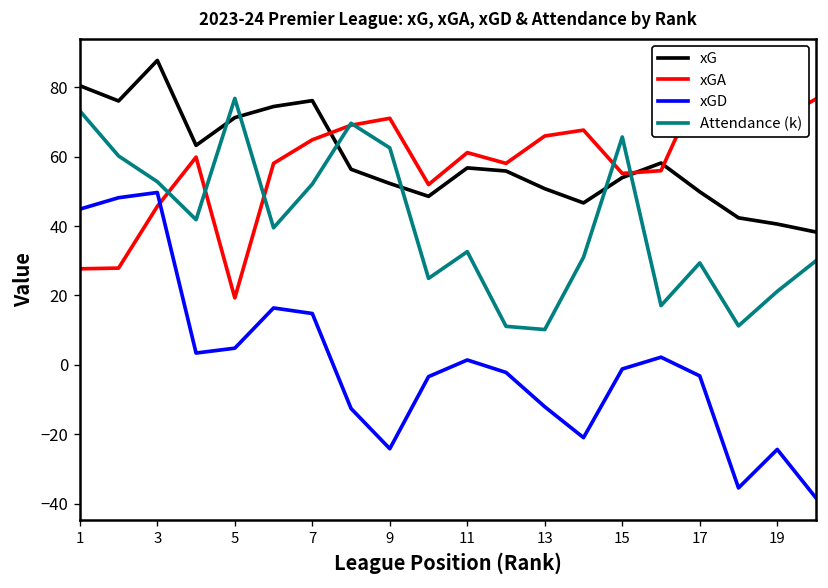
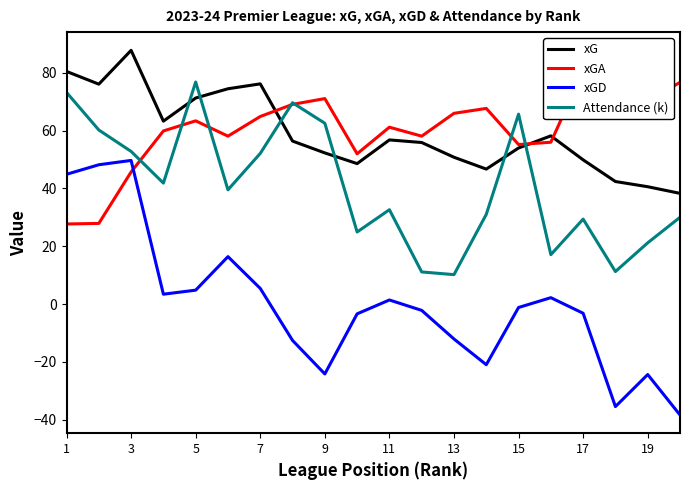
  {
    "xG": {
      "1": 81,
      "3": 88,
      "5": 71,
      "7": 76,
      "9": 52,
      "11": 57,
      "13": 51,
      "15": 54,
      "17": 50,
      "19": 41
    },
    "xGA": {
      "1": 28,
      "3": 46,
-     "5": 19,
+     "5": 63,
      "7": 65,
      "9": 71,
      "11": 61,
      "13": 66,
      "15": 55
    },
    "xGD": {
      "1": 45,
      "3": 50,
      "5": 5,
-     "7": 15,
+     "7": 5,
      "9": -24,
      "11": 1,
      "13": -12,
      "15": -1,
      "17": -3,
      "19": -24
    },
    "Attendance (k)": {
      "1": 73,
      "3": 53,
      "5": 77,
      "7": 52,
      "9": 63,
      "11": 33,
      "13": 10,
      "15": 66,
      "17": 29,
      "19": 21
    }
  }
